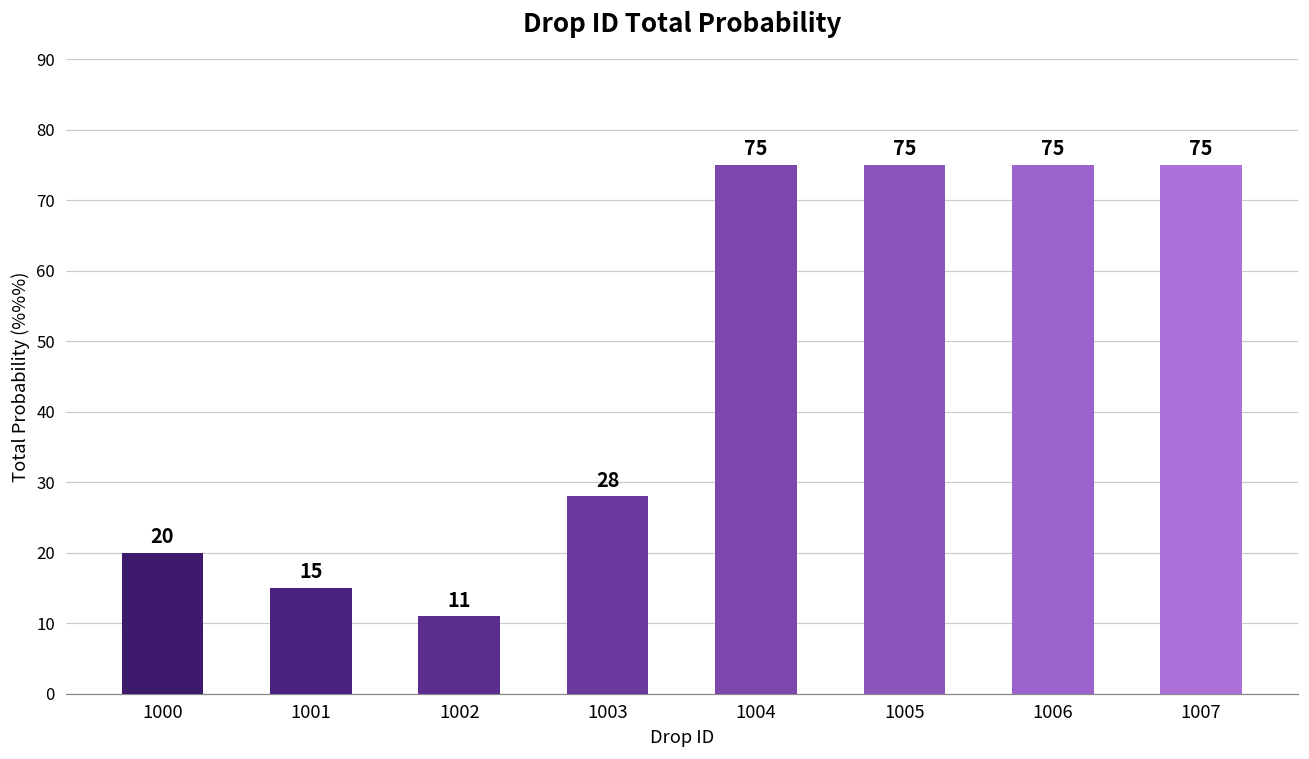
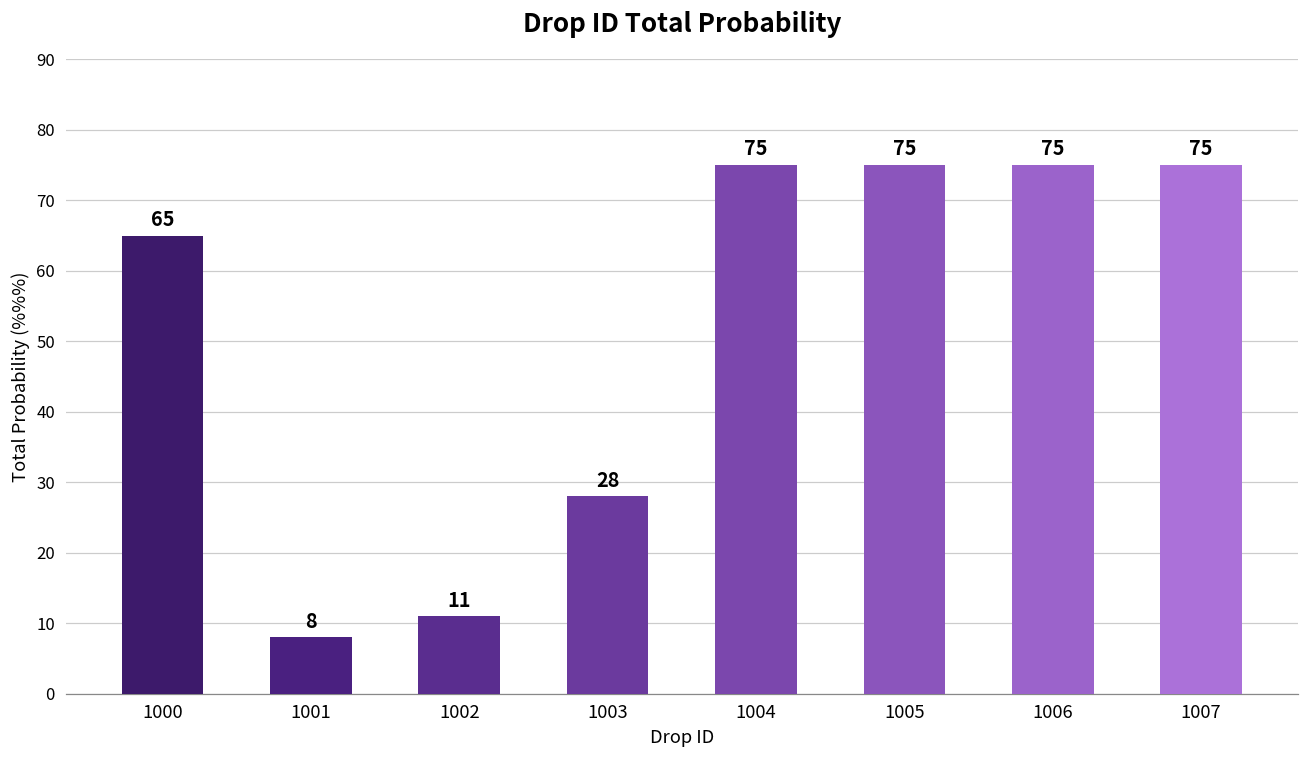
  {
-   "1000": 20,
-   "1001": 15,
+   "1000": 65,
+   "1001": 8,
    "1002": 11,
    "1003": 28,
    "1004": 75,
    "1005": 75,
    "1006": 75,
    "1007": 75
  }
